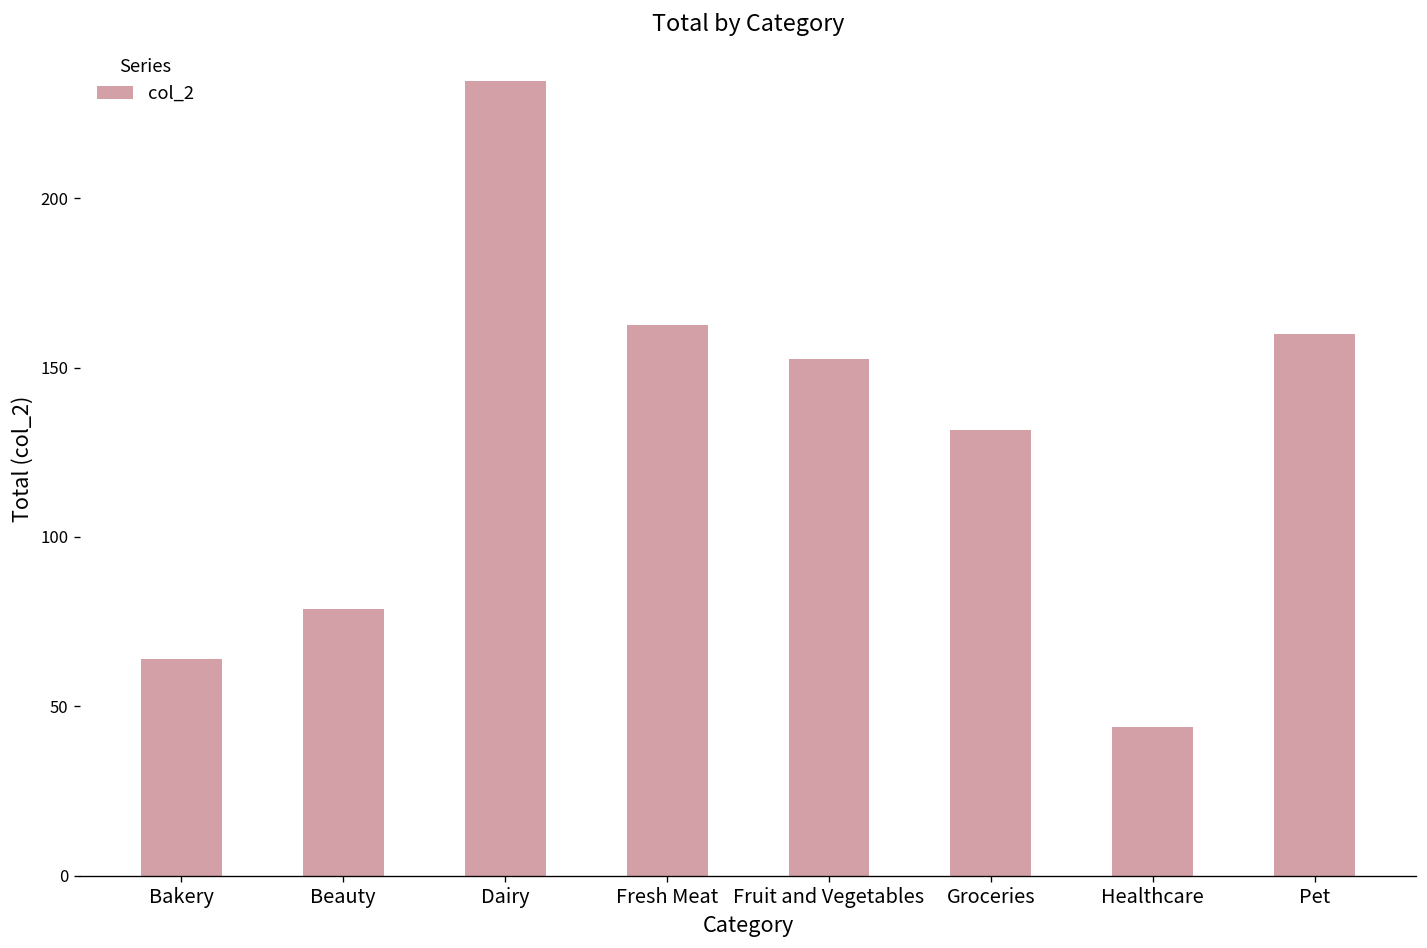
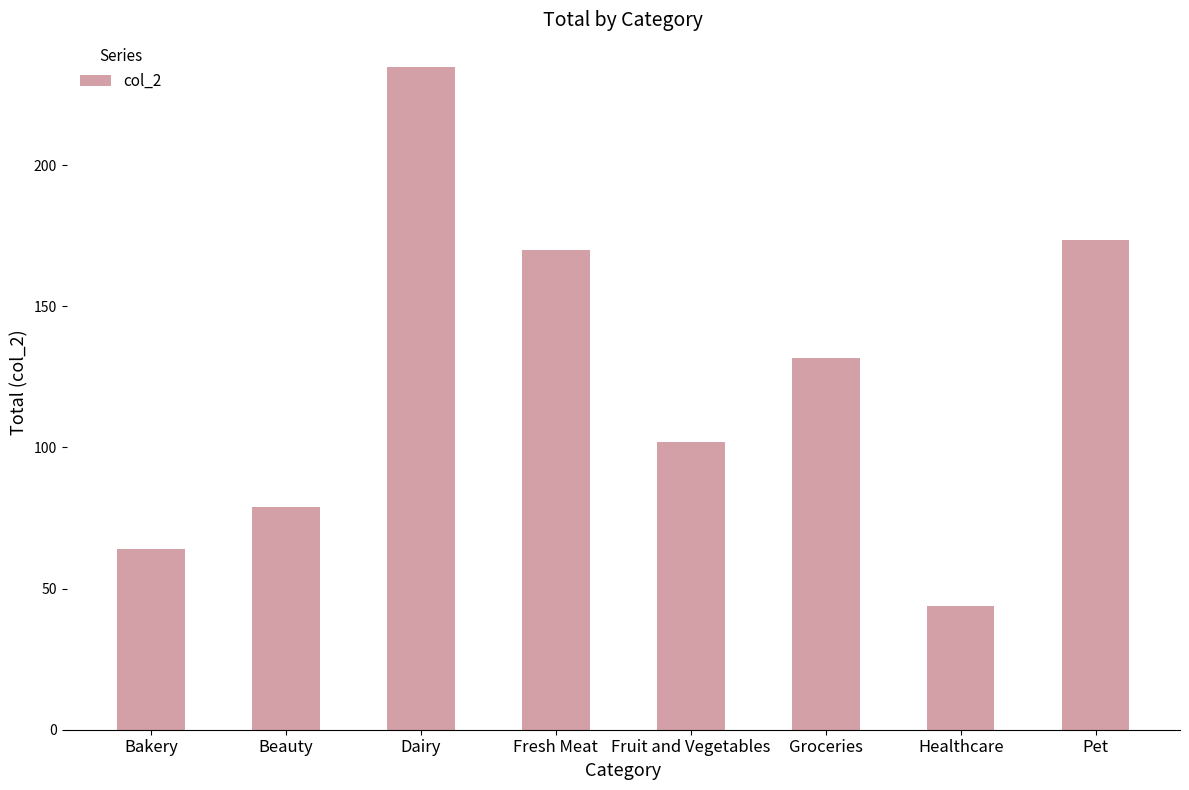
  {
    "Bakery": 64,
    "Beauty": 79,
    "Dairy": 235,
-   "Fresh Meat": 162,
-   "Fruit and Vegetables": 153,
+   "Fresh Meat": 170,
+   "Fruit and Vegetables": 102,
    "Groceries": 132,
    "Healthcare": 44,
-   "Pet": 160
+   "Pet": 174
  }
